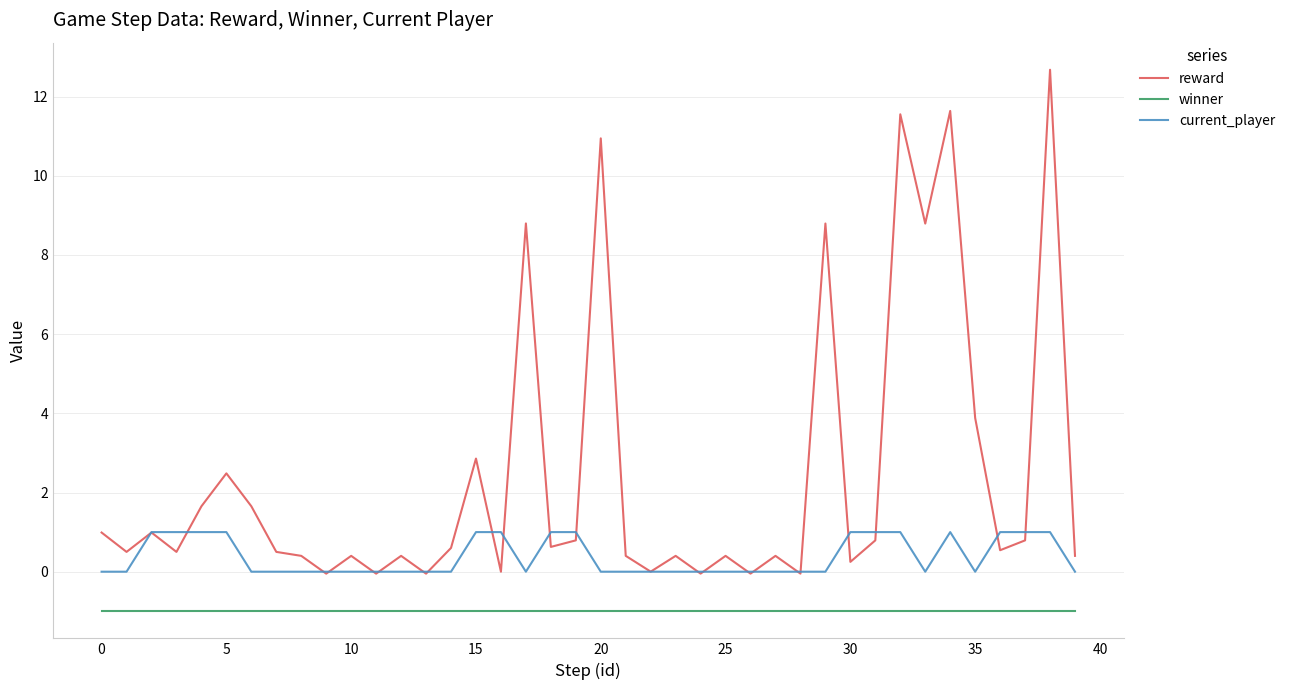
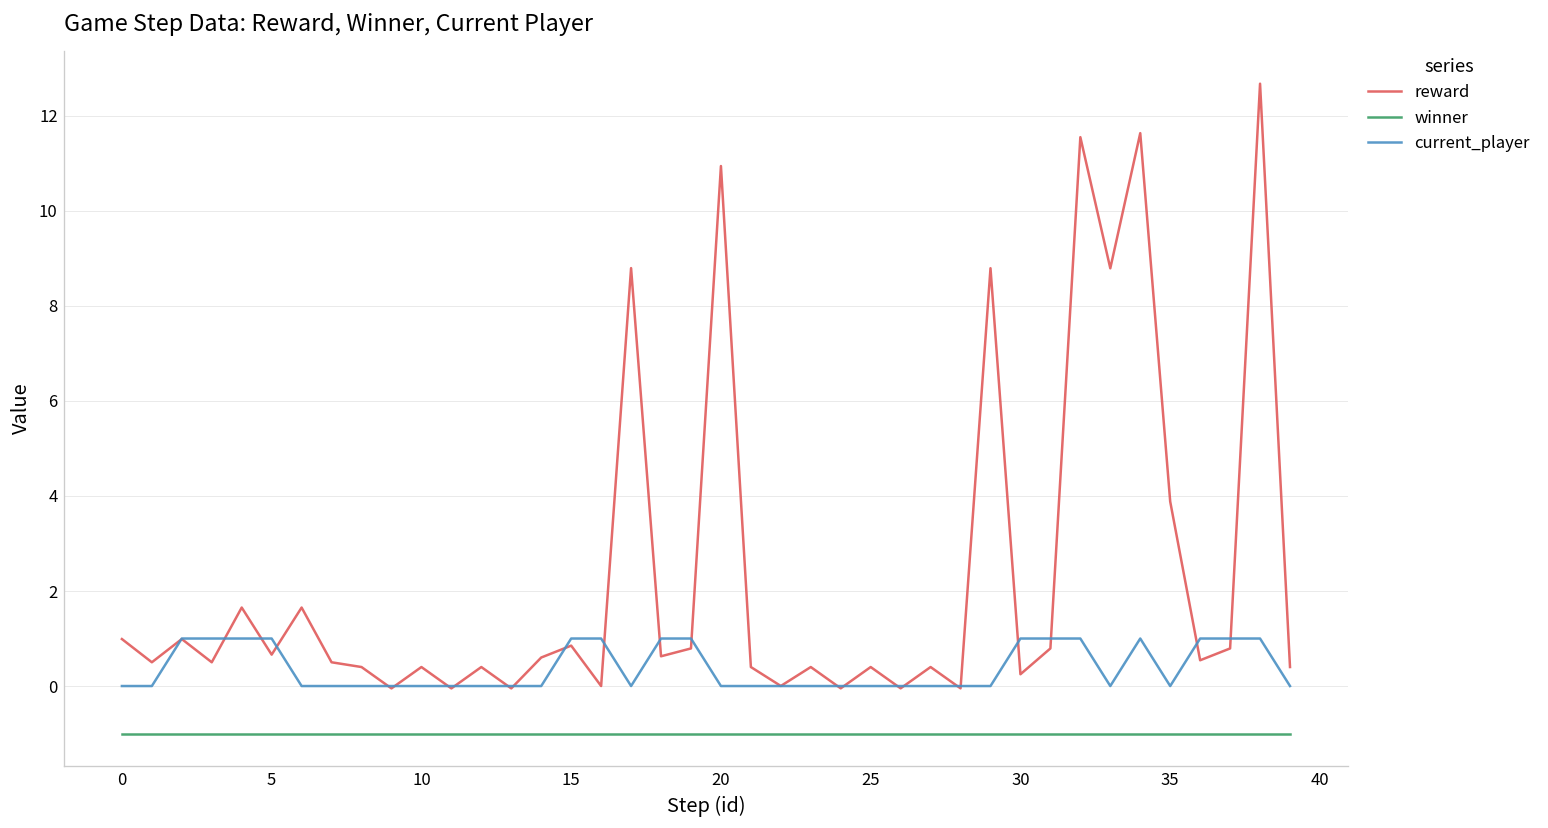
  {
    "reward": {
      "0": 1.0,
-     "5": 2.5,
+     "5": 0.7,
      "10": 0.4,
-     "15": 2.9,
+     "15": 0.9,
      "20": 10.9,
      "25": 0.4,
      "30": 0.2,
      "35": 3.9
    },
    "winner": {
      "0": -1.0,
      "5": -1.0,
      "10": -1.0,
      "15": -1.0,
      "20": -1.0,
      "25": -1.0,
      "30": -1.0,
      "35": -1.0
    },
    "current_player": {
      "0": 0.0,
      "5": 1.0,
      "10": 0.0,
      "15": 1.0,
      "20": 0.0,
      "25": 0.0,
      "30": 1.0,
      "35": 0.0
    }
  }
